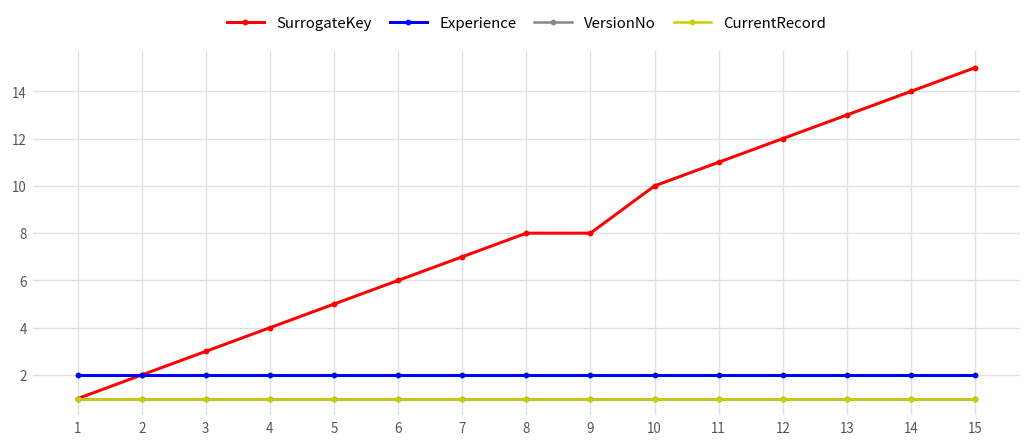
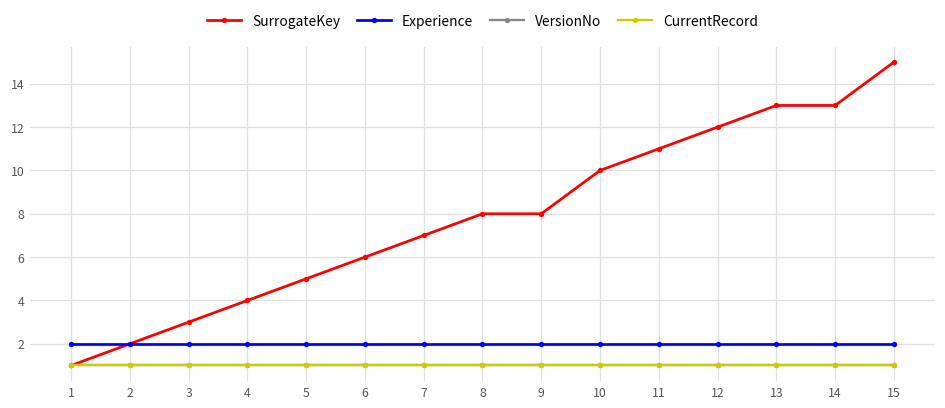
  {
    "SurrogateKey": {
      "3": 3,
      "4": 4,
      "5": 5,
      "6": 6,
      "7": 7,
      "8": 8,
      "9": 8,
      "10": 10,
      "11": 11,
      "12": 12,
      "13": 13,
-     "14": 14,
+     "14": 13,
      "15": 15
    },
    "Experience": {
      "1": 2,
      "3": 2,
      "4": 2,
      "5": 2,
      "6": 2,
      "7": 2,
      "8": 2,
      "9": 2,
      "10": 2,
      "11": 2,
      "12": 2,
      "13": 2,
      "14": 2,
      "15": 2
    },
    "CurrentRecord": {
      "2": 1,
      "3": 1,
      "4": 1,
      "5": 1,
      "6": 1,
      "7": 1,
      "8": 1,
      "9": 1,
      "10": 1,
      "11": 1,
      "12": 1,
      "13": 1,
      "14": 1,
      "15": 1
    }
  }
